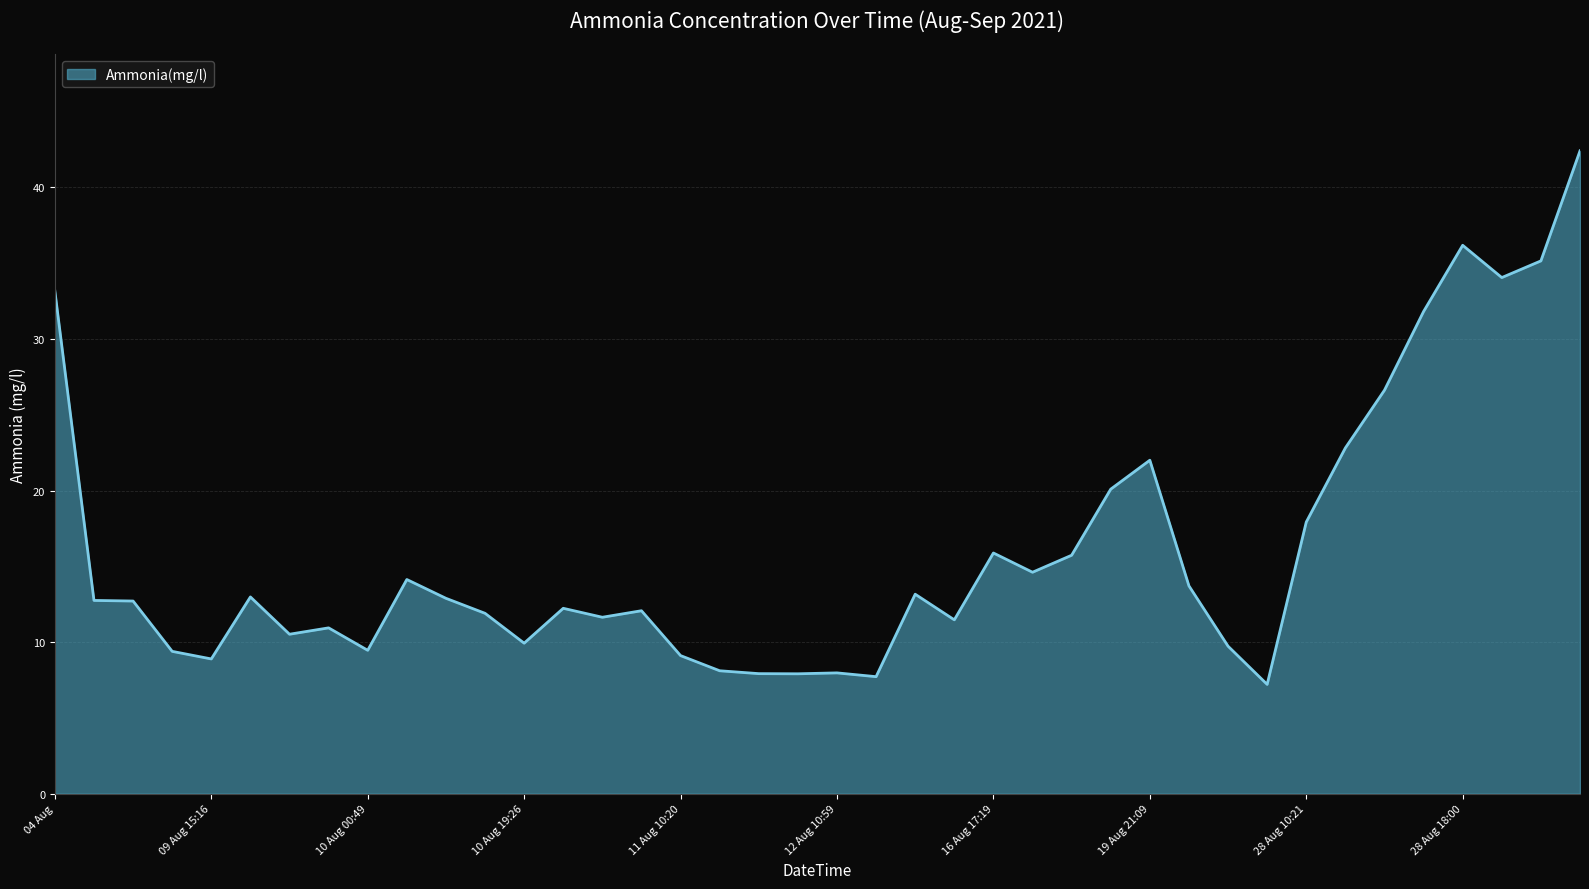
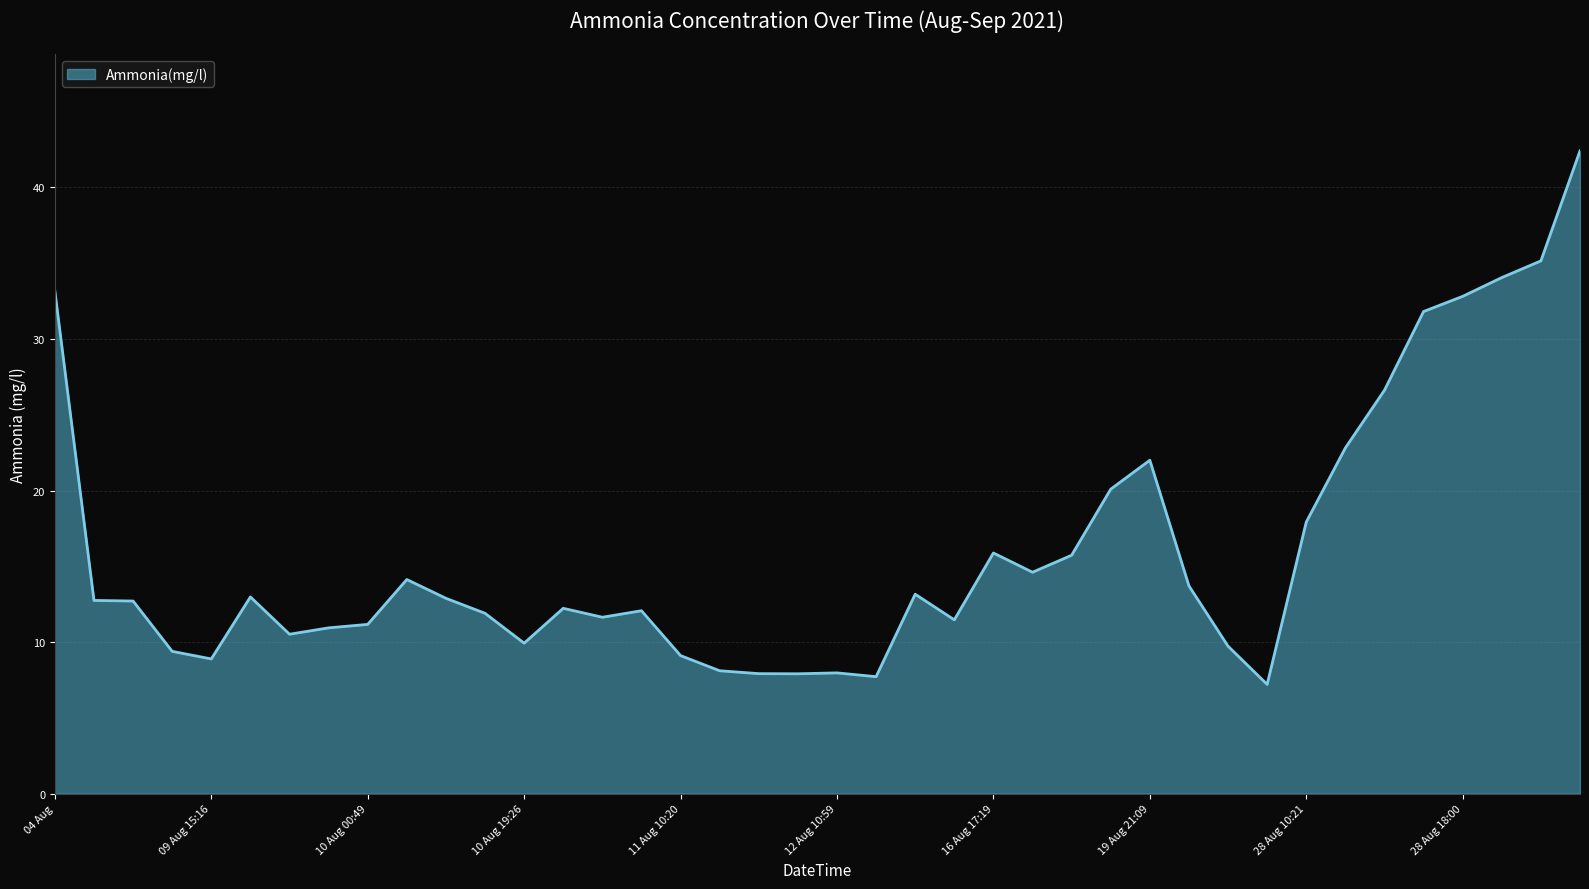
  {
    "04 Aug": 33.2,
    "09 Aug 15:16": 8.9,
-   "10 Aug 00:49": 9.5,
+   "10 Aug 00:49": 11.2,
    "10 Aug 19:26": 9.9,
    "11 Aug 10:20": 9.1,
    "12 Aug 10:59": 8.0,
    "16 Aug 17:19": 15.9,
    "19 Aug 21:09": 22.0,
    "28 Aug 10:21": 17.9,
-   "28 Aug 18:00": 36.2
+   "28 Aug 18:00": 32.8
  }
